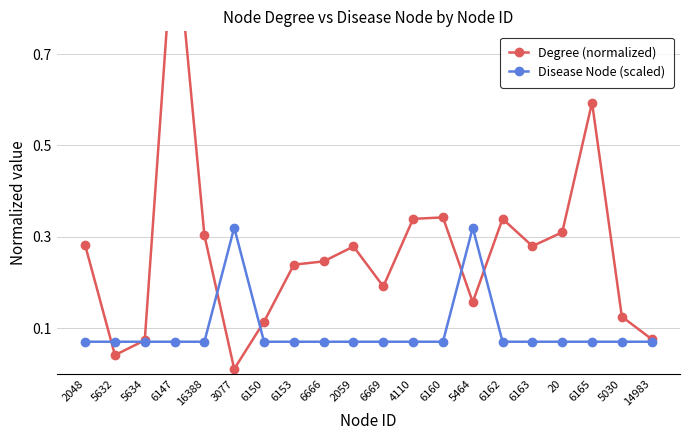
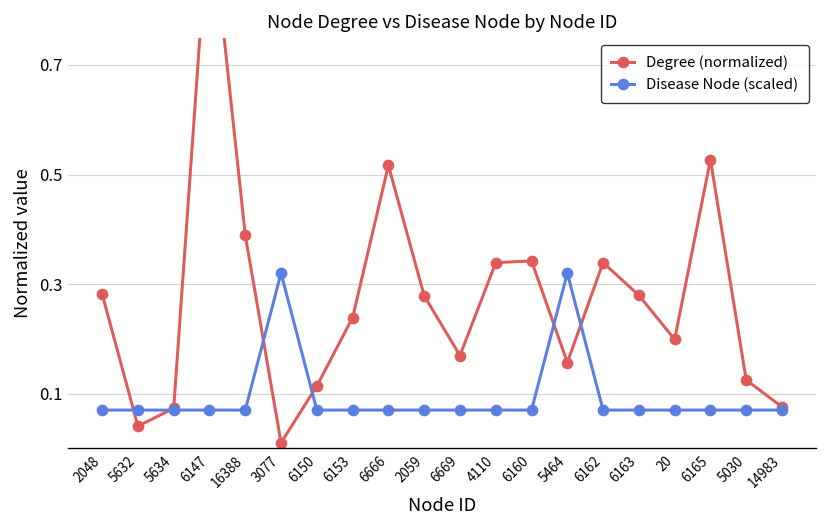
  {
    "Degree (normalized)": {
      "2048": 0.28,
      "5632": 0.04,
-     "16388": 0.30,
+     "16388": 0.39,
      "3077": 0.01,
      "6150": 0.11,
      "6153": 0.24,
-     "6666": 0.25,
+     "6666": 0.52,
      "2059": 0.28,
-     "6669": 0.19,
+     "6669": 0.17,
      "4110": 0.34,
      "6160": 0.34,
      "5464": 0.16,
      "6162": 0.34,
      "6163": 0.28,
-     "20": 0.31,
-     "6165": 0.59,
+     "20": 0.20,
+     "6165": 0.53,
      "5030": 0.13
    },
    "Disease Node (scaled)": {
      "2048": 0.07,
      "5632": 0.07,
      "6147": 0.07,
      "16388": 0.07,
      "3077": 0.32,
      "6150": 0.07,
      "6153": 0.07,
      "6666": 0.07,
      "2059": 0.07,
      "6669": 0.07,
      "4110": 0.07,
      "6160": 0.07,
      "5464": 0.32,
      "6162": 0.07,
      "6163": 0.07,
      "20": 0.07,
      "6165": 0.07,
      "5030": 0.07
    }
  }
